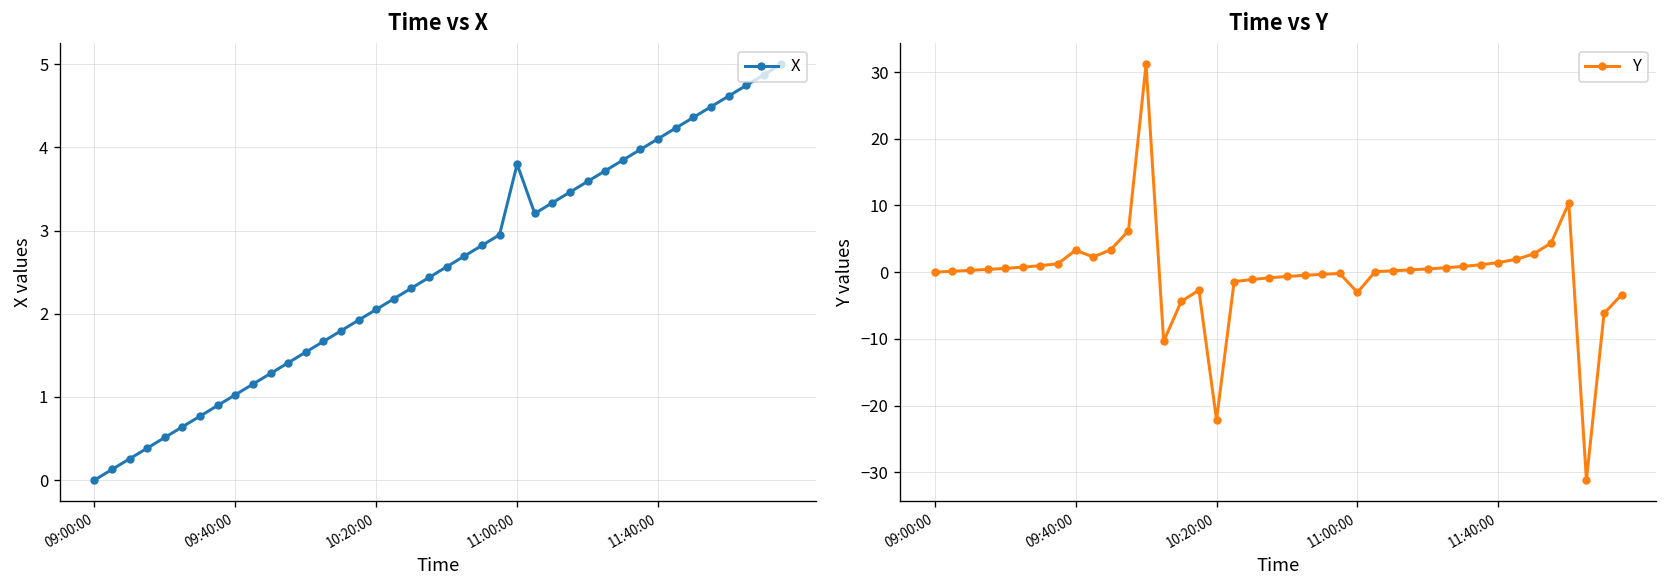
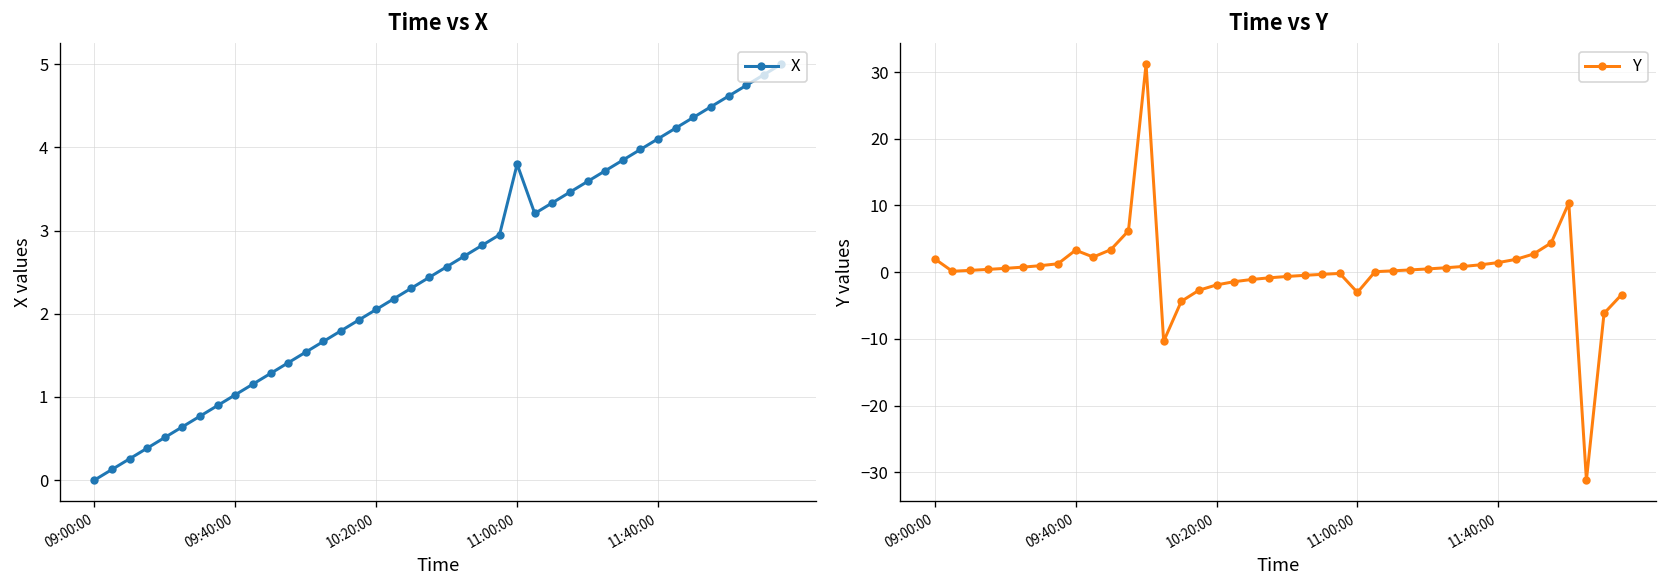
  {
    "Time vs X": {
      "09:00:00": 0.0,
      "09:40:00": 1.0,
      "10:20:00": 2.1,
      "11:00:00": 3.8,
      "11:40:00": 4.1
    },
    "Time vs Y": {
-     "09:00:00": 0,
+     "09:00:00": 2,
      "09:40:00": 3,
-     "10:20:00": -22,
+     "10:20:00": -2,
      "11:00:00": -3,
      "11:40:00": 1
    }
  }
